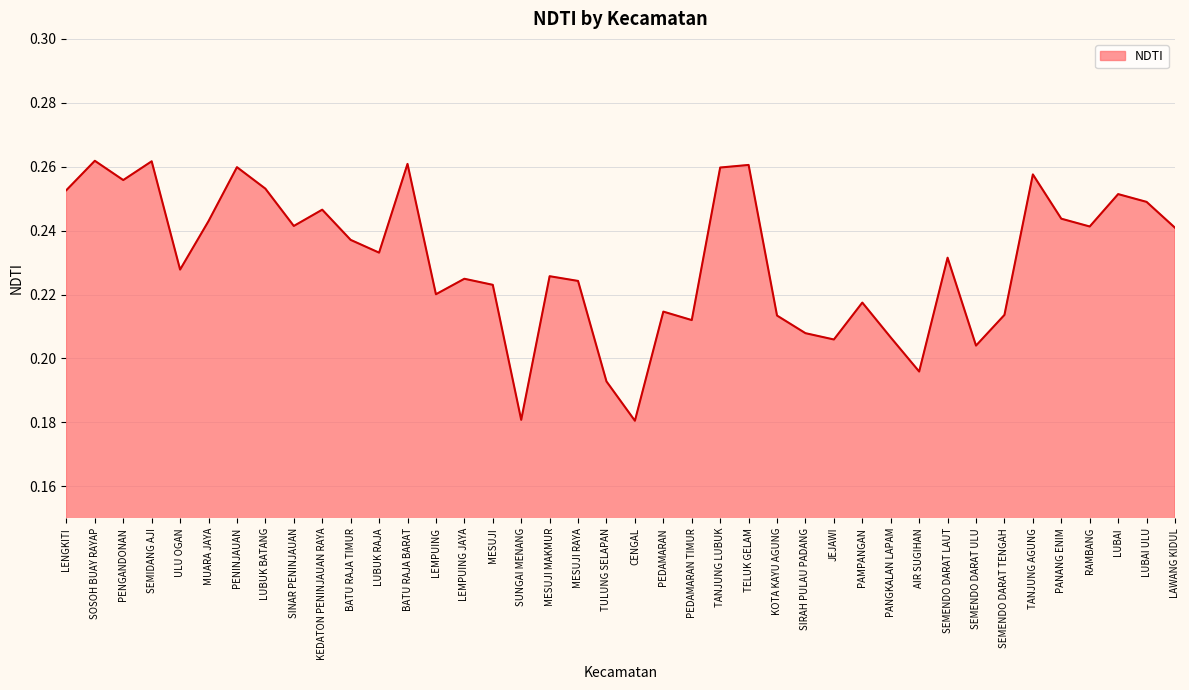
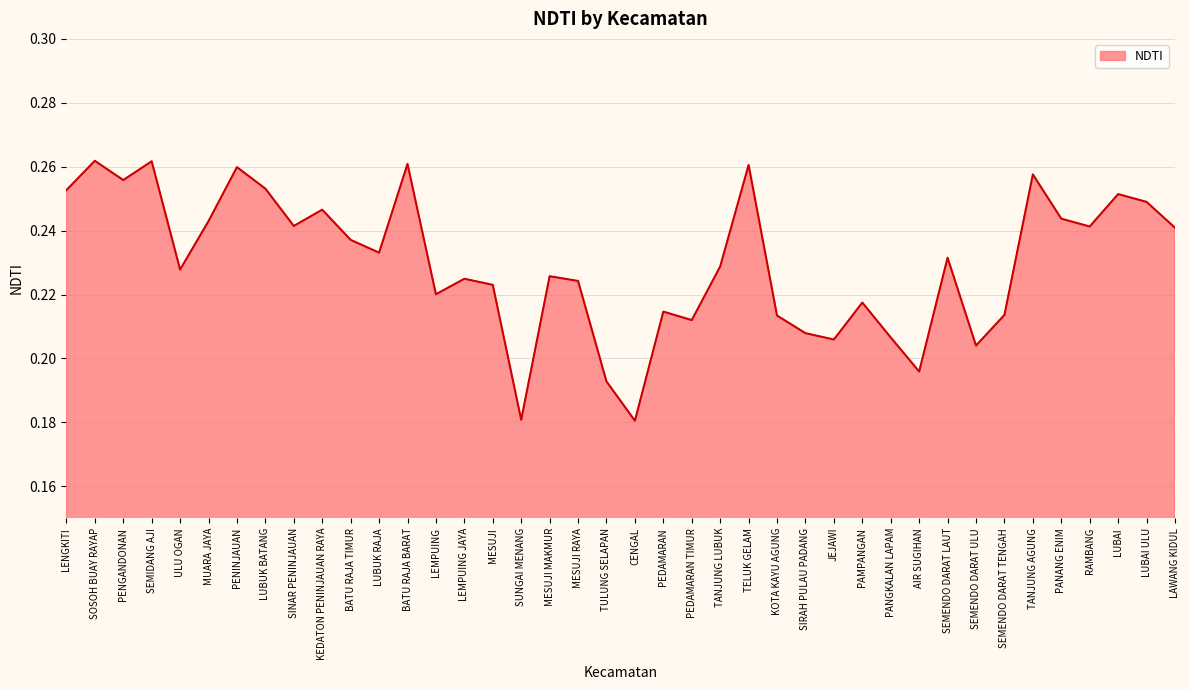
  {
    "LENGKITI": 0.253,
    "SOSOH BUAY RAYAP": 0.262,
    "PENGANDONAN": 0.256,
    "SEMIDANG AJI": 0.262,
    "ULU OGAN": 0.228,
    "MUARA JAYA": 0.243,
    "PENINJAUAN": 0.260,
    "LUBUK BATANG": 0.253,
    "SINAR PENINJAUAN": 0.241,
    "KEDATON PENINJAUAN RAYA": 0.247,
    "BATU RAJA TIMUR": 0.237,
    "LUBUK RAJA": 0.233,
    "BATU RAJA BARAT": 0.261,
    "LEMPUING": 0.220,
    "LEMPUING JAYA": 0.225,
    "MESUJI": 0.223,
    "SUNGAI MENANG": 0.181,
    "MESUJI MAKMUR": 0.226,
    "MESUJI RAYA": 0.224,
    "TULUNG SELAPAN": 0.193,
    "CENGAL": 0.181,
    "PEDAMARAN": 0.215,
    "PEDAMARAN TIMUR": 0.212,
-   "TANJUNG LUBUK": 0.260,
+   "TANJUNG LUBUK": 0.229,
    "TELUK GELAM": 0.261,
    "KOTA KAYU AGUNG": 0.213,
    "SIRAH PULAU PADANG": 0.208,
    "JEJAWI": 0.206,
    "PAMPANGAN": 0.217,
    "PANGKALAN LAPAM": 0.207,
    "AIR SUGIHAN": 0.196,
    "SEMENDO DARAT LAUT": 0.232,
    "SEMENDO DARAT ULU": 0.204,
    "SEMENDO DARAT TENGAH": 0.214,
    "TANJUNG AGUNG": 0.258,
    "PANANG ENIM": 0.244,
    "RAMBANG": 0.241,
    "LUBAI": 0.251,
    "LUBAI ULU": 0.249,
    "LAWANG KIDUL": 0.241
  }
